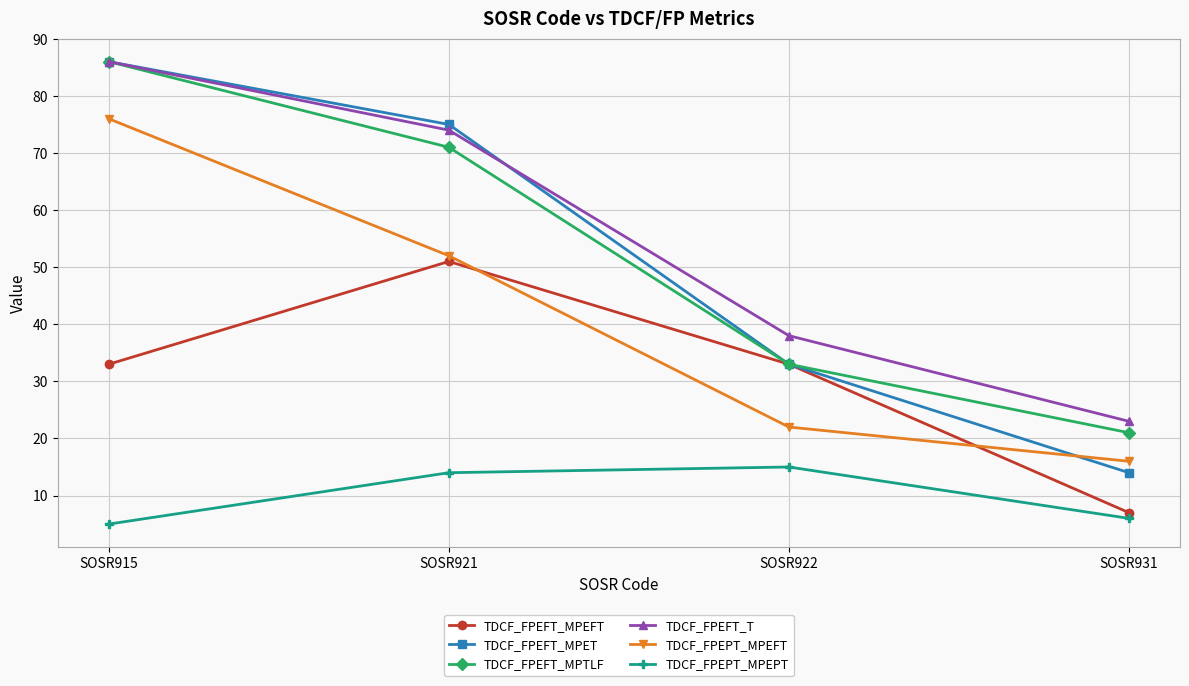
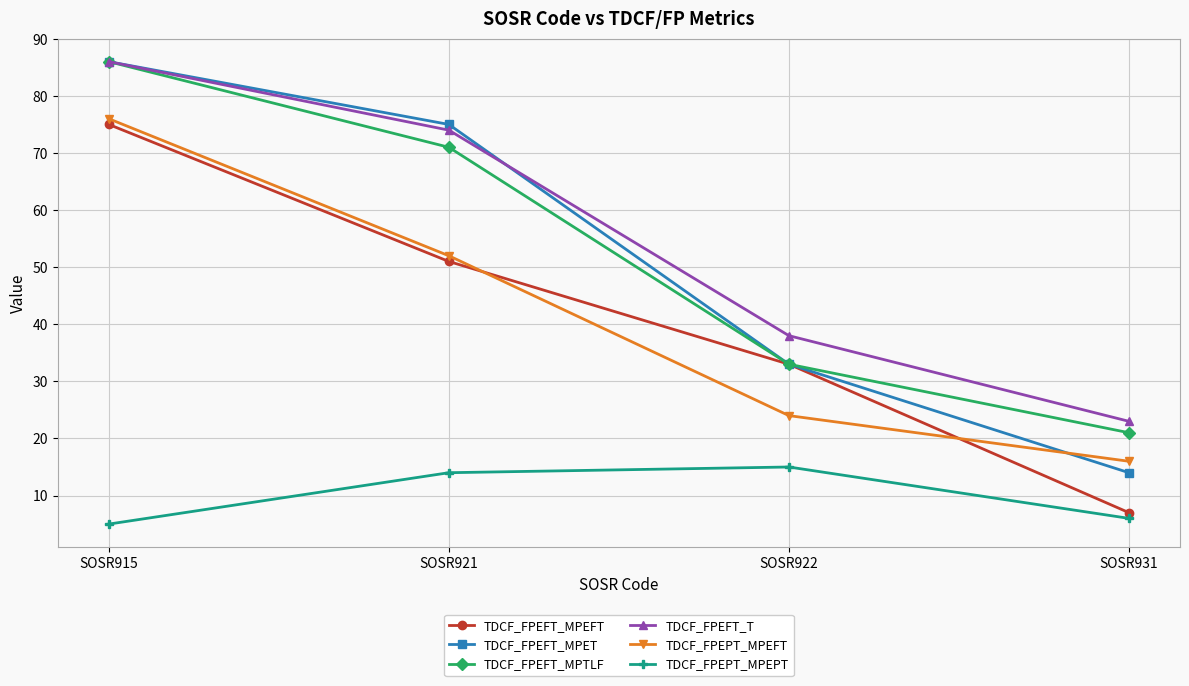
  {
    "TDCF_FPEFT_MPEFT": {
-     "SOSR915": 33,
+     "SOSR915": 75,
      "SOSR921": 51,
      "SOSR931": 7
    },
    "TDCF_FPEFT_MPET": {
      "SOSR921": 75,
      "SOSR931": 14
    },
    "TDCF_FPEFT_T": {
      "SOSR921": 74,
      "SOSR922": 38,
      "SOSR931": 23
    },
    "TDCF_FPEPT_MPEFT": {
      "SOSR915": 76,
      "SOSR921": 52,
-     "SOSR922": 22,
+     "SOSR922": 24,
      "SOSR931": 16
    }
  }
